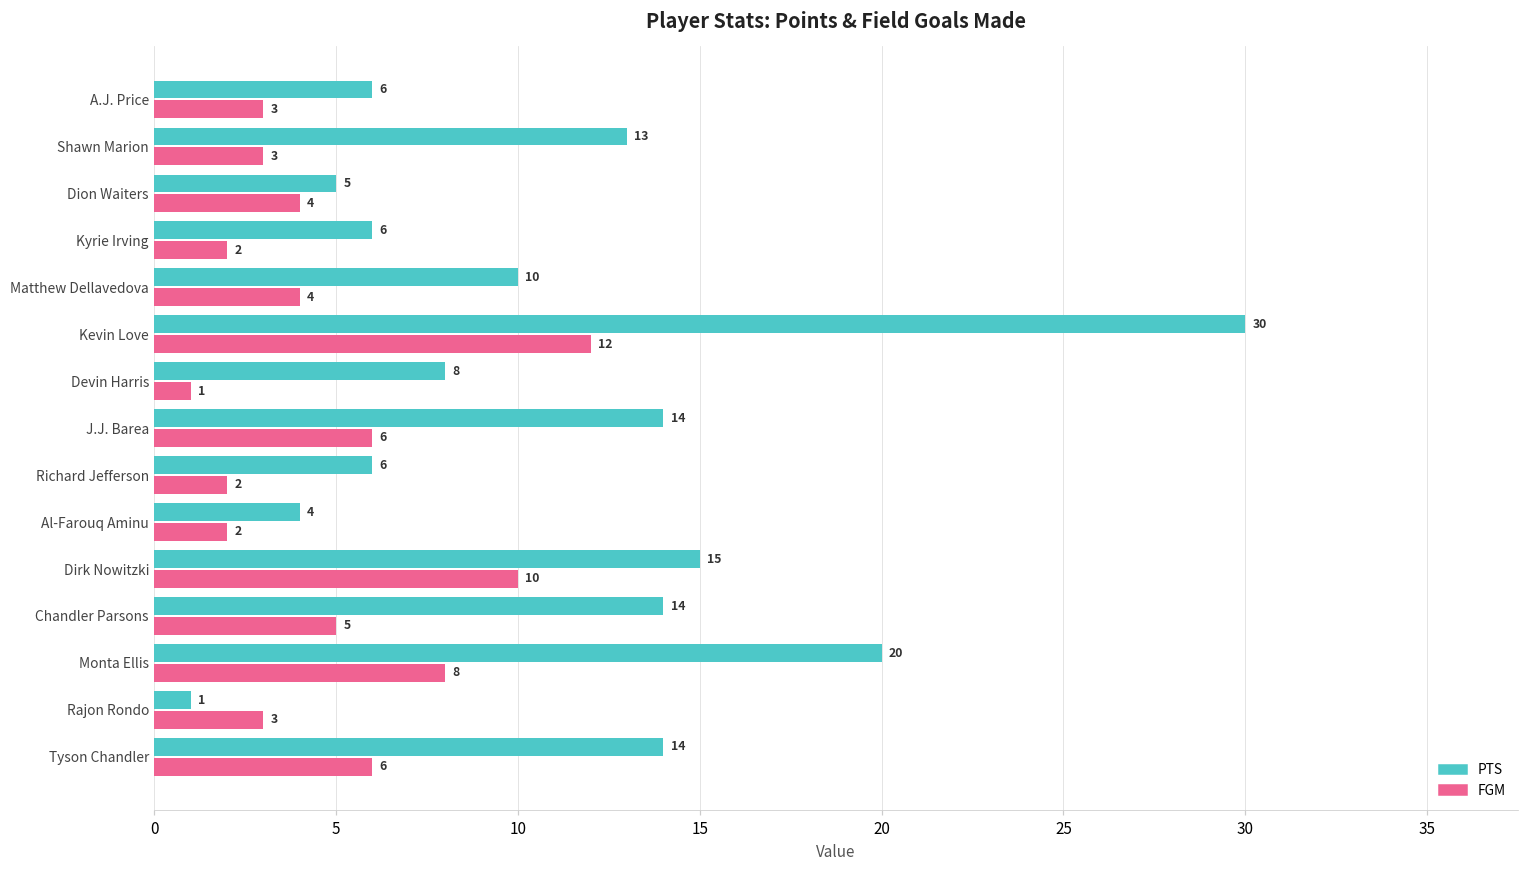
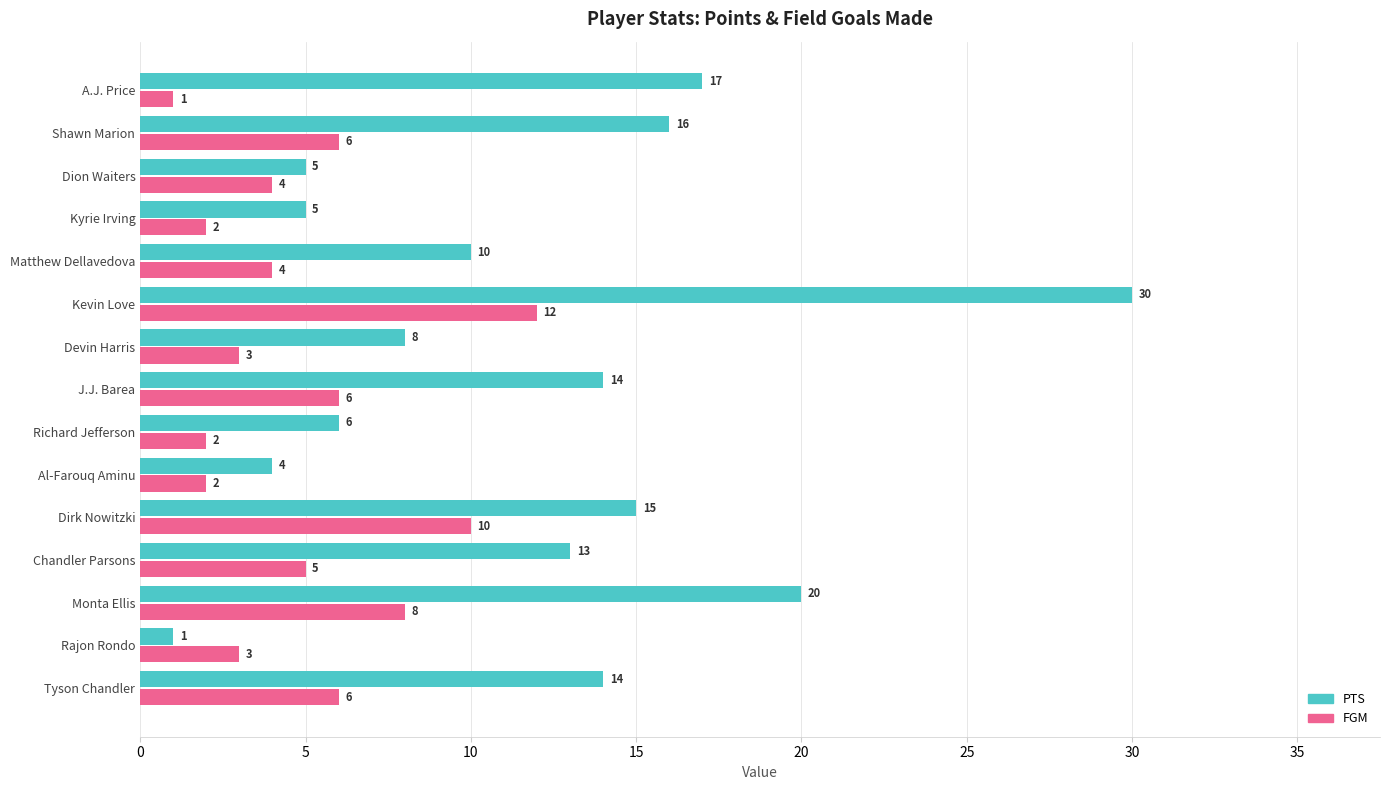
  {
    "PTS": {
-     "A.J. Price": 6,
-     "Shawn Marion": 13,
+     "A.J. Price": 17,
+     "Shawn Marion": 16,
      "Dion Waiters": 5,
-     "Kyrie Irving": 6,
+     "Kyrie Irving": 5,
      "Matthew Dellavedova": 10,
      "Kevin Love": 30,
      "Devin Harris": 8,
      "J.J. Barea": 14,
      "Richard Jefferson": 6,
      "Al-Farouq Aminu": 4,
      "Dirk Nowitzki": 15,
-     "Chandler Parsons": 14,
+     "Chandler Parsons": 13,
      "Monta Ellis": 20,
      "Rajon Rondo": 1,
      "Tyson Chandler": 14
    },
    "FGM": {
-     "A.J. Price": 3,
-     "Shawn Marion": 3,
+     "A.J. Price": 1,
+     "Shawn Marion": 6,
      "Dion Waiters": 4,
      "Kyrie Irving": 2,
      "Matthew Dellavedova": 4,
      "Kevin Love": 12,
-     "Devin Harris": 1,
+     "Devin Harris": 3,
      "J.J. Barea": 6,
      "Richard Jefferson": 2,
      "Al-Farouq Aminu": 2,
      "Dirk Nowitzki": 10,
      "Chandler Parsons": 5,
      "Monta Ellis": 8,
      "Rajon Rondo": 3,
      "Tyson Chandler": 6
    }
  }
